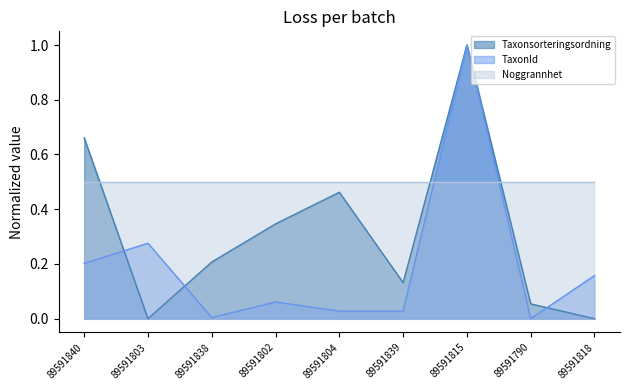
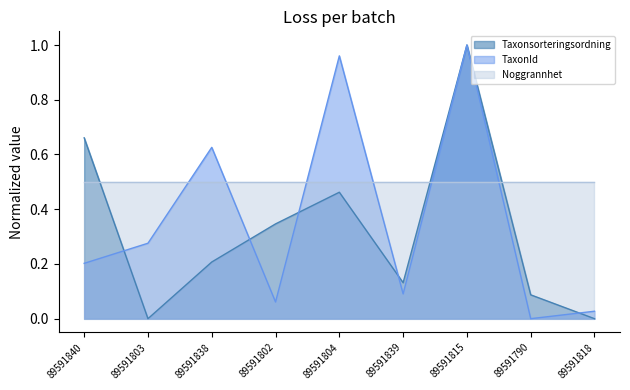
  {
    "Taxonsorteringsordning": {
      "89591840": 0.66,
      "89591803": 0.00,
      "89591838": 0.21,
      "89591802": 0.35,
      "89591804": 0.46,
      "89591839": 0.13,
-     "89591790": 0.05,
+     "89591790": 0.09,
      "89591818": 0.00
    },
    "TaxonId": {
      "89591840": 0.20,
      "89591803": 0.28,
-     "89591838": 0.00,
+     "89591838": 0.63,
      "89591802": 0.06,
-     "89591804": 0.03,
-     "89591839": 0.03,
+     "89591804": 0.96,
+     "89591839": 0.09,
      "89591790": 0.00,
-     "89591818": 0.16
+     "89591818": 0.03
    },
    "Noggrannhet": {
      "89591840": 0.50,
      "89591803": 0.50,
      "89591838": 0.50,
      "89591802": 0.50,
      "89591804": 0.50,
      "89591839": 0.50,
      "89591815": 0.50,
      "89591790": 0.50,
      "89591818": 0.50
    }
  }
